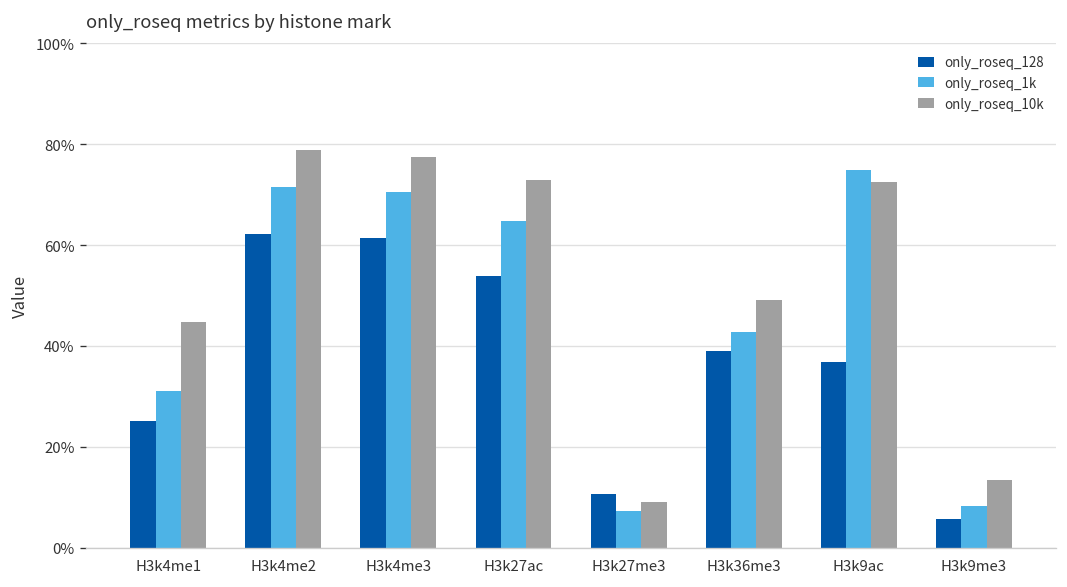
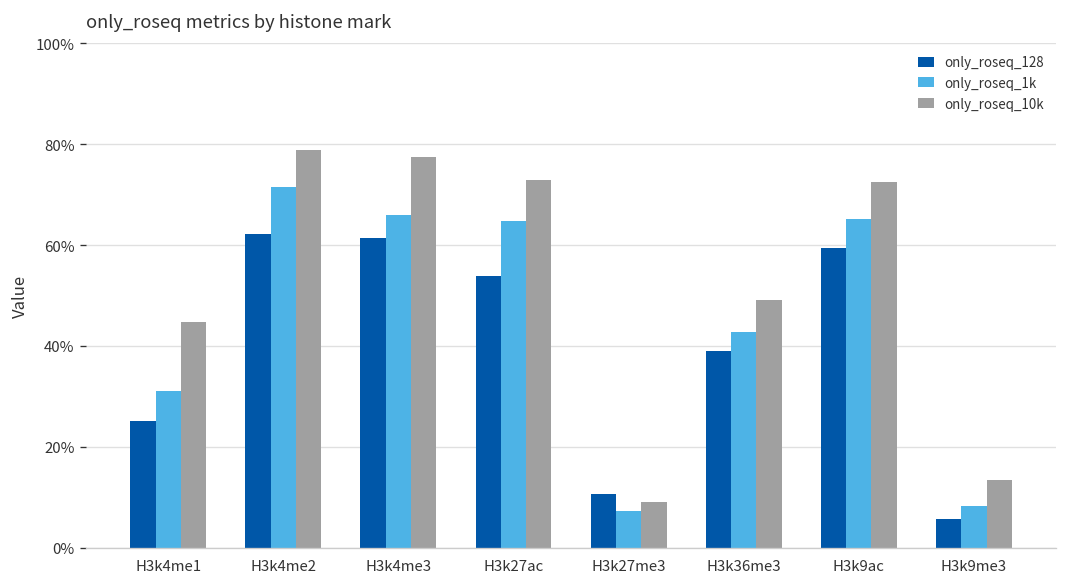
  {
    "only_roseq_128": {
      "H3k4me1": "25%",
      "H3k4me2": "62%",
      "H3k4me3": "61%",
      "H3k27ac": "54%",
      "H3k27me3": "11%",
      "H3k36me3": "39%",
-     "H3k9ac": "37%",
+     "H3k9ac": "59%",
      "H3k9me3": "6%"
    },
    "only_roseq_1k": {
      "H3k4me1": "31%",
      "H3k4me2": "72%",
-     "H3k4me3": "71%",
+     "H3k4me3": "66%",
      "H3k27ac": "65%",
      "H3k27me3": "7%",
      "H3k36me3": "43%",
-     "H3k9ac": "75%",
+     "H3k9ac": "65%",
      "H3k9me3": "8%"
    },
    "only_roseq_10k": {
      "H3k4me1": "45%",
      "H3k4me2": "79%",
      "H3k4me3": "78%",
      "H3k27ac": "73%",
      "H3k27me3": "9%",
      "H3k36me3": "49%",
      "H3k9ac": "73%",
      "H3k9me3": "13%"
    }
  }
